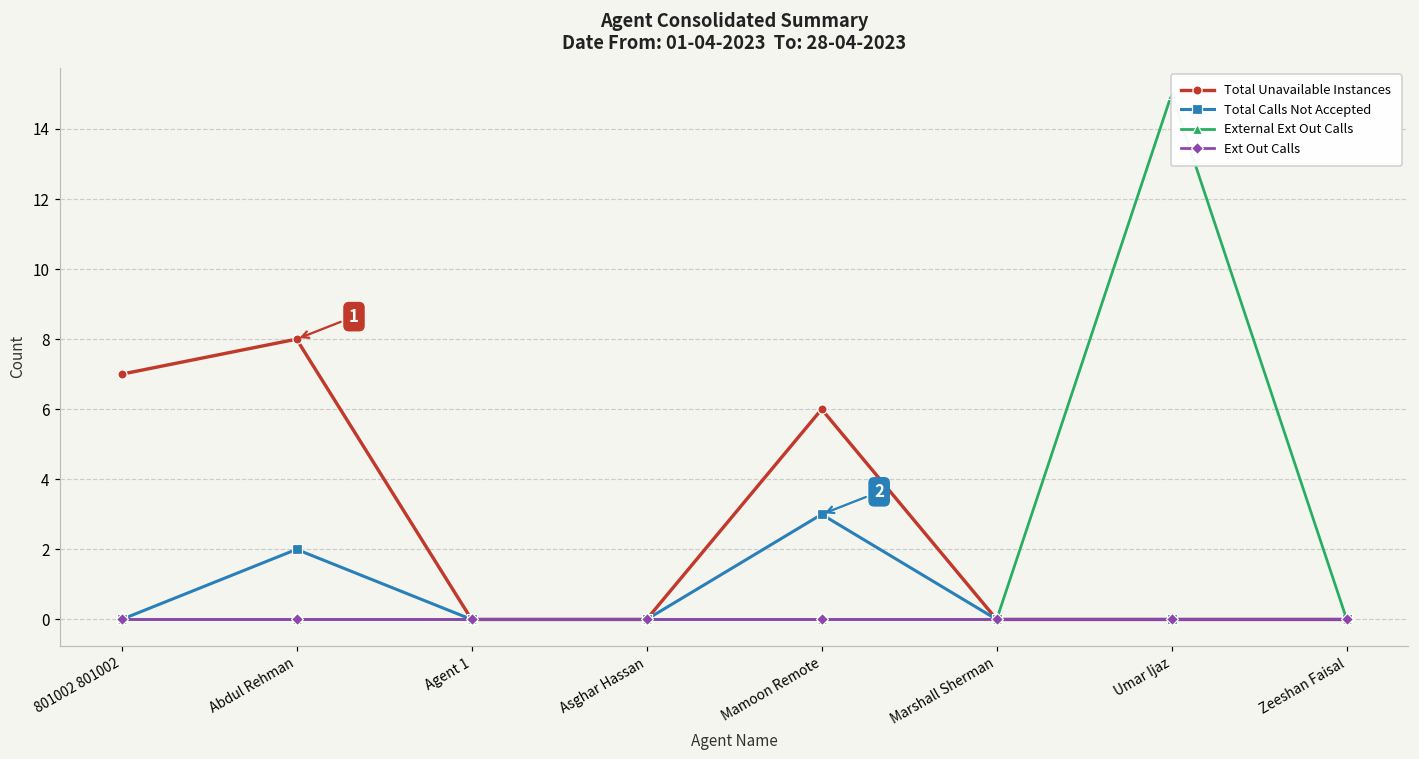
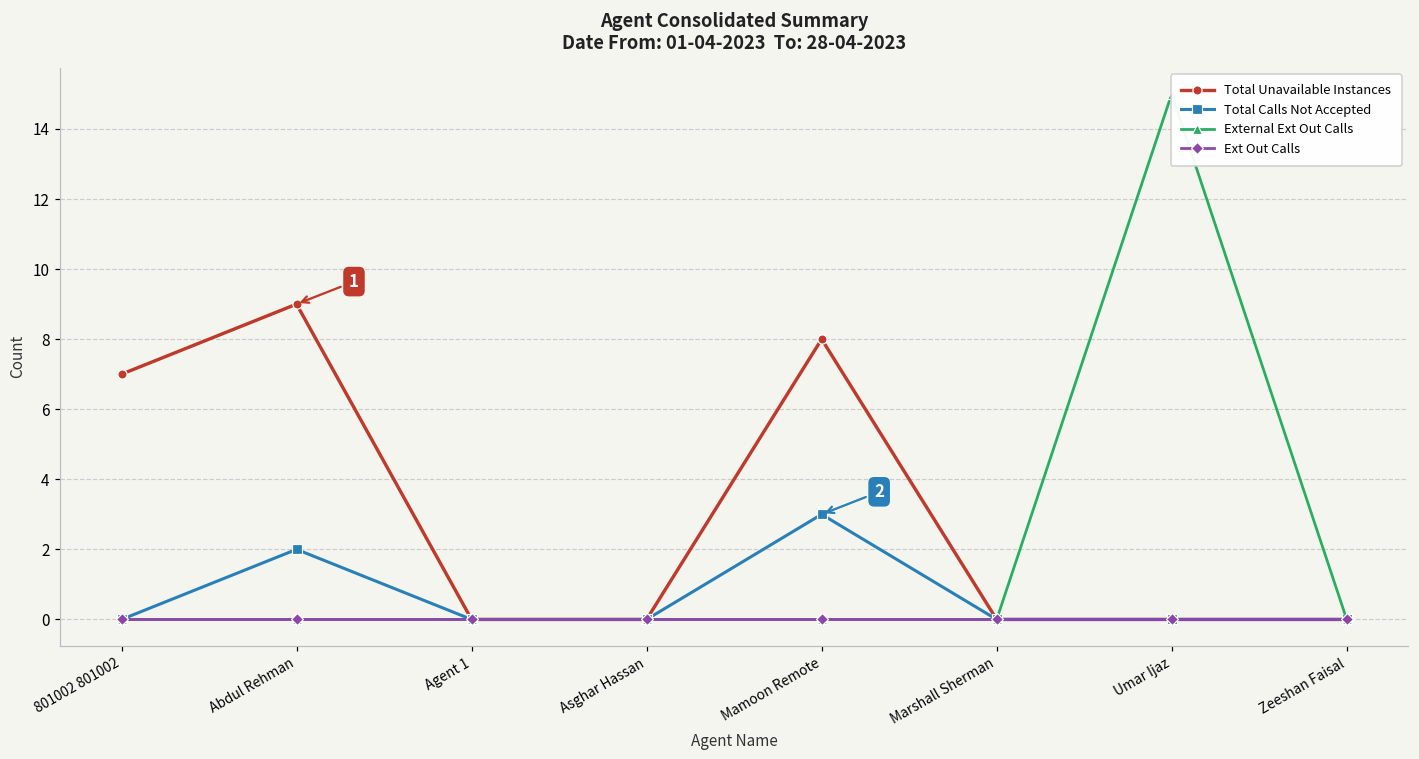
  {
    "Total Unavailable Instances": {
      "801002 801002": 7,
-     "Abdul Rehman": 8,
-     "Mamoon Remote": 6
+     "Abdul Rehman": 9,
+     "Mamoon Remote": 8
    },
    "Total Calls Not Accepted": {
      "Abdul Rehman": 2,
      "Mamoon Remote": 3
    }
  }
